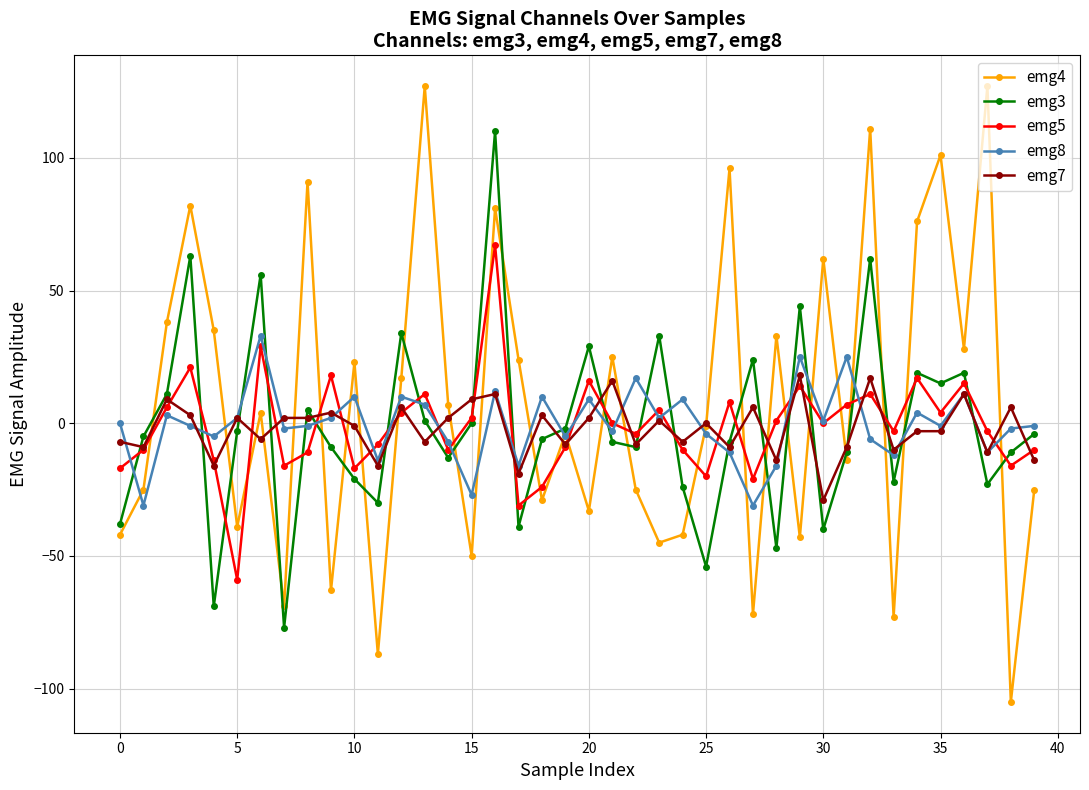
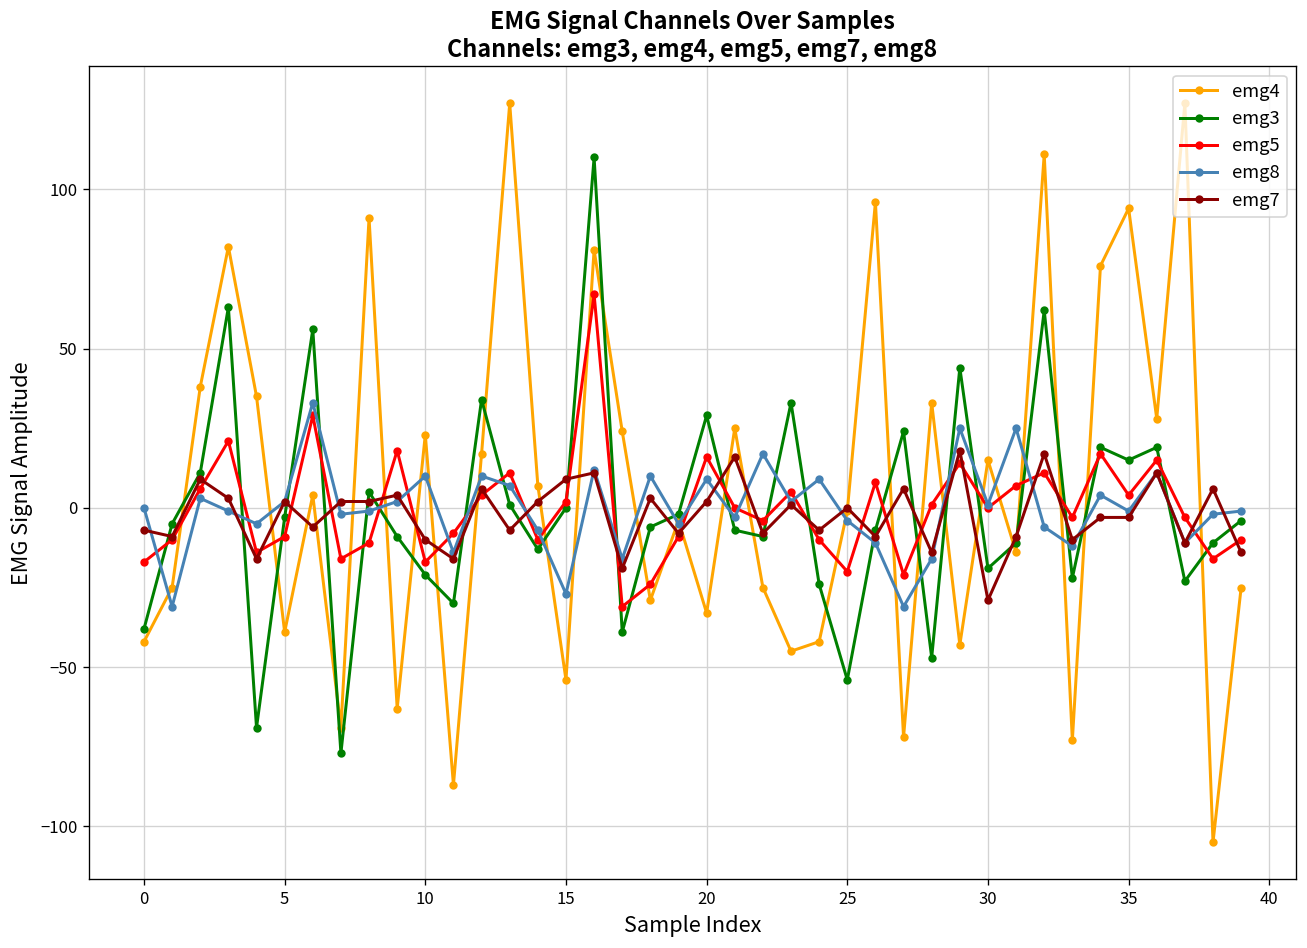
  {
    "emg4": {
      "0": -42,
      "5": -39,
      "10": 23,
-     "15": -50,
+     "15": -54,
      "20": -33,
      "25": -1,
-     "30": 62,
-     "35": 101
+     "30": 15,
+     "35": 94
    },
    "emg3": {
      "0": -38,
      "5": -3,
      "10": -21,
      "15": 0,
      "20": 29,
      "25": -54,
-     "30": -40,
+     "30": -19,
      "35": 15
    },
    "emg5": {
      "0": -17,
-     "5": -59,
+     "5": -9,
      "10": -17,
      "15": 2,
      "20": 16,
      "25": -20,
      "30": 0,
      "35": 4
    },
    "emg8": {
      "0": 0,
      "10": 10,
      "15": -27,
      "20": 9,
      "25": -4,
      "30": 1,
      "35": -1
    },
    "emg7": {
      "0": -7,
-     "10": -1,
+     "10": -10,
      "15": 9,
      "20": 2,
      "25": 0,
      "30": -29,
      "35": -3
    }
  }
